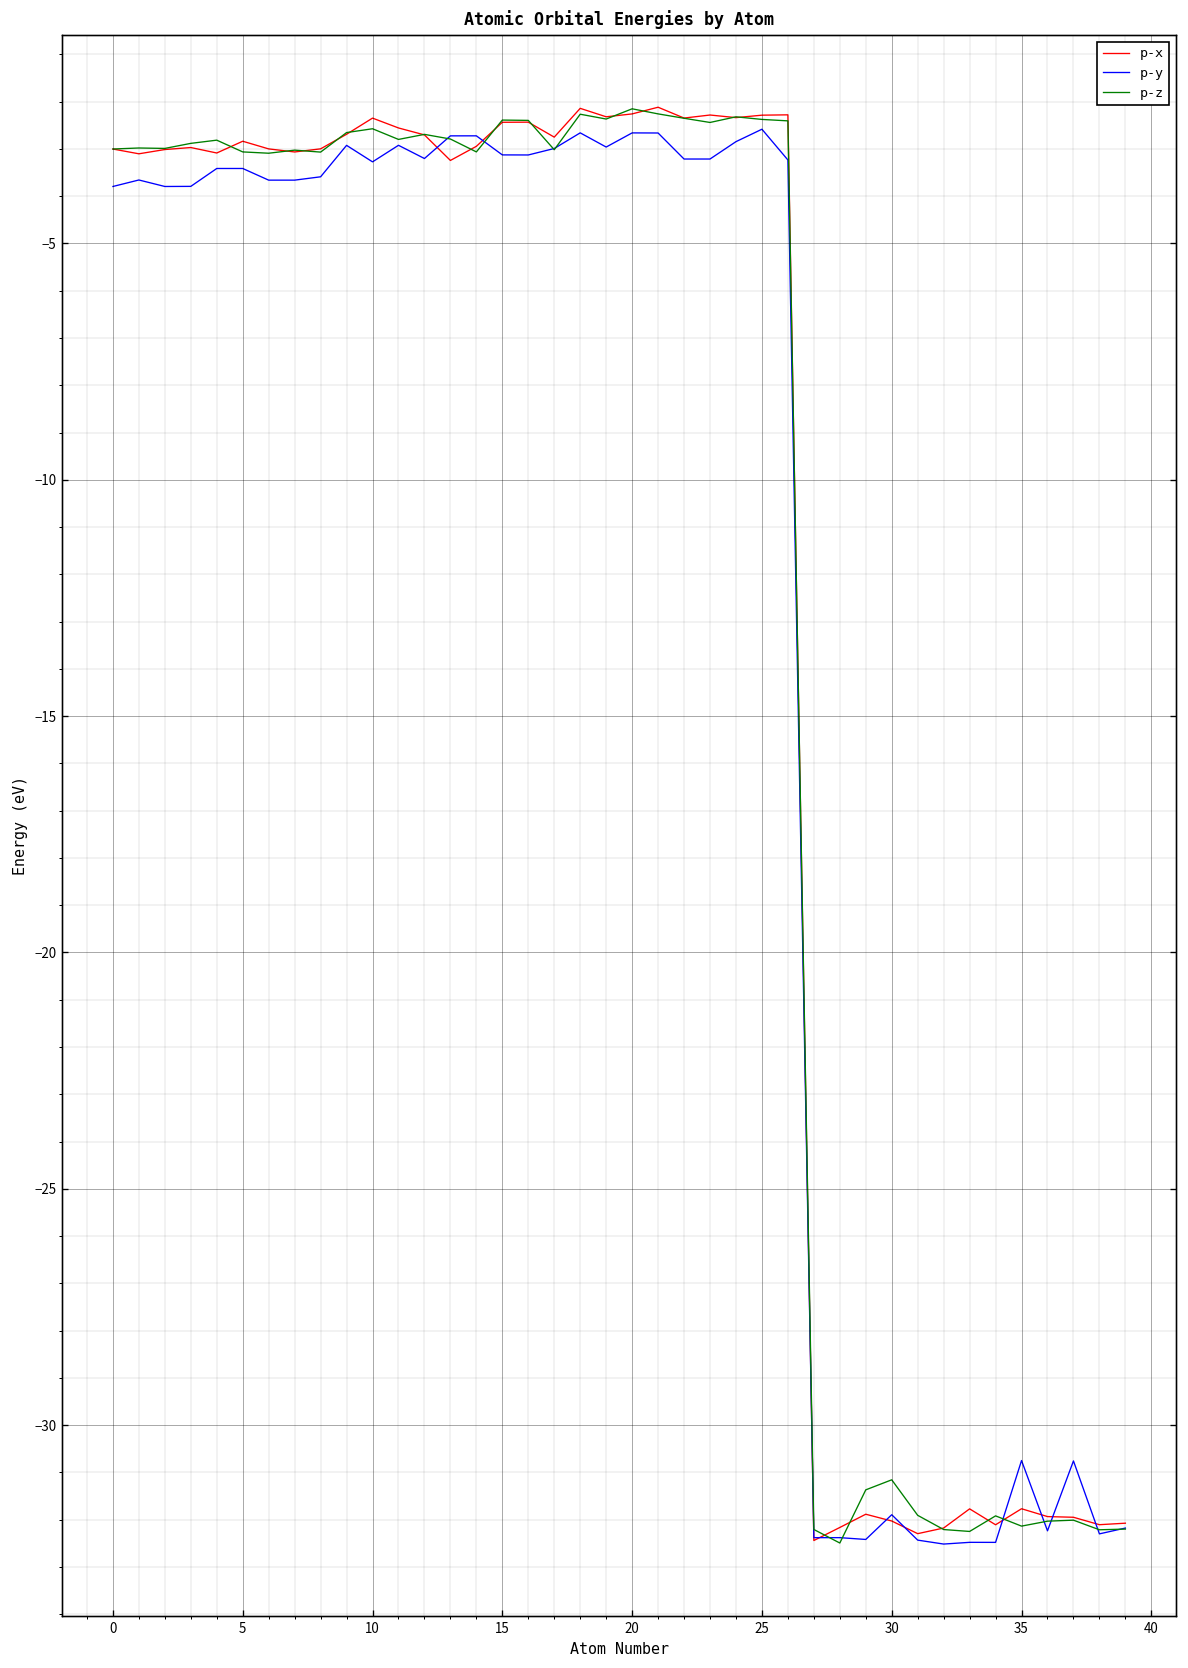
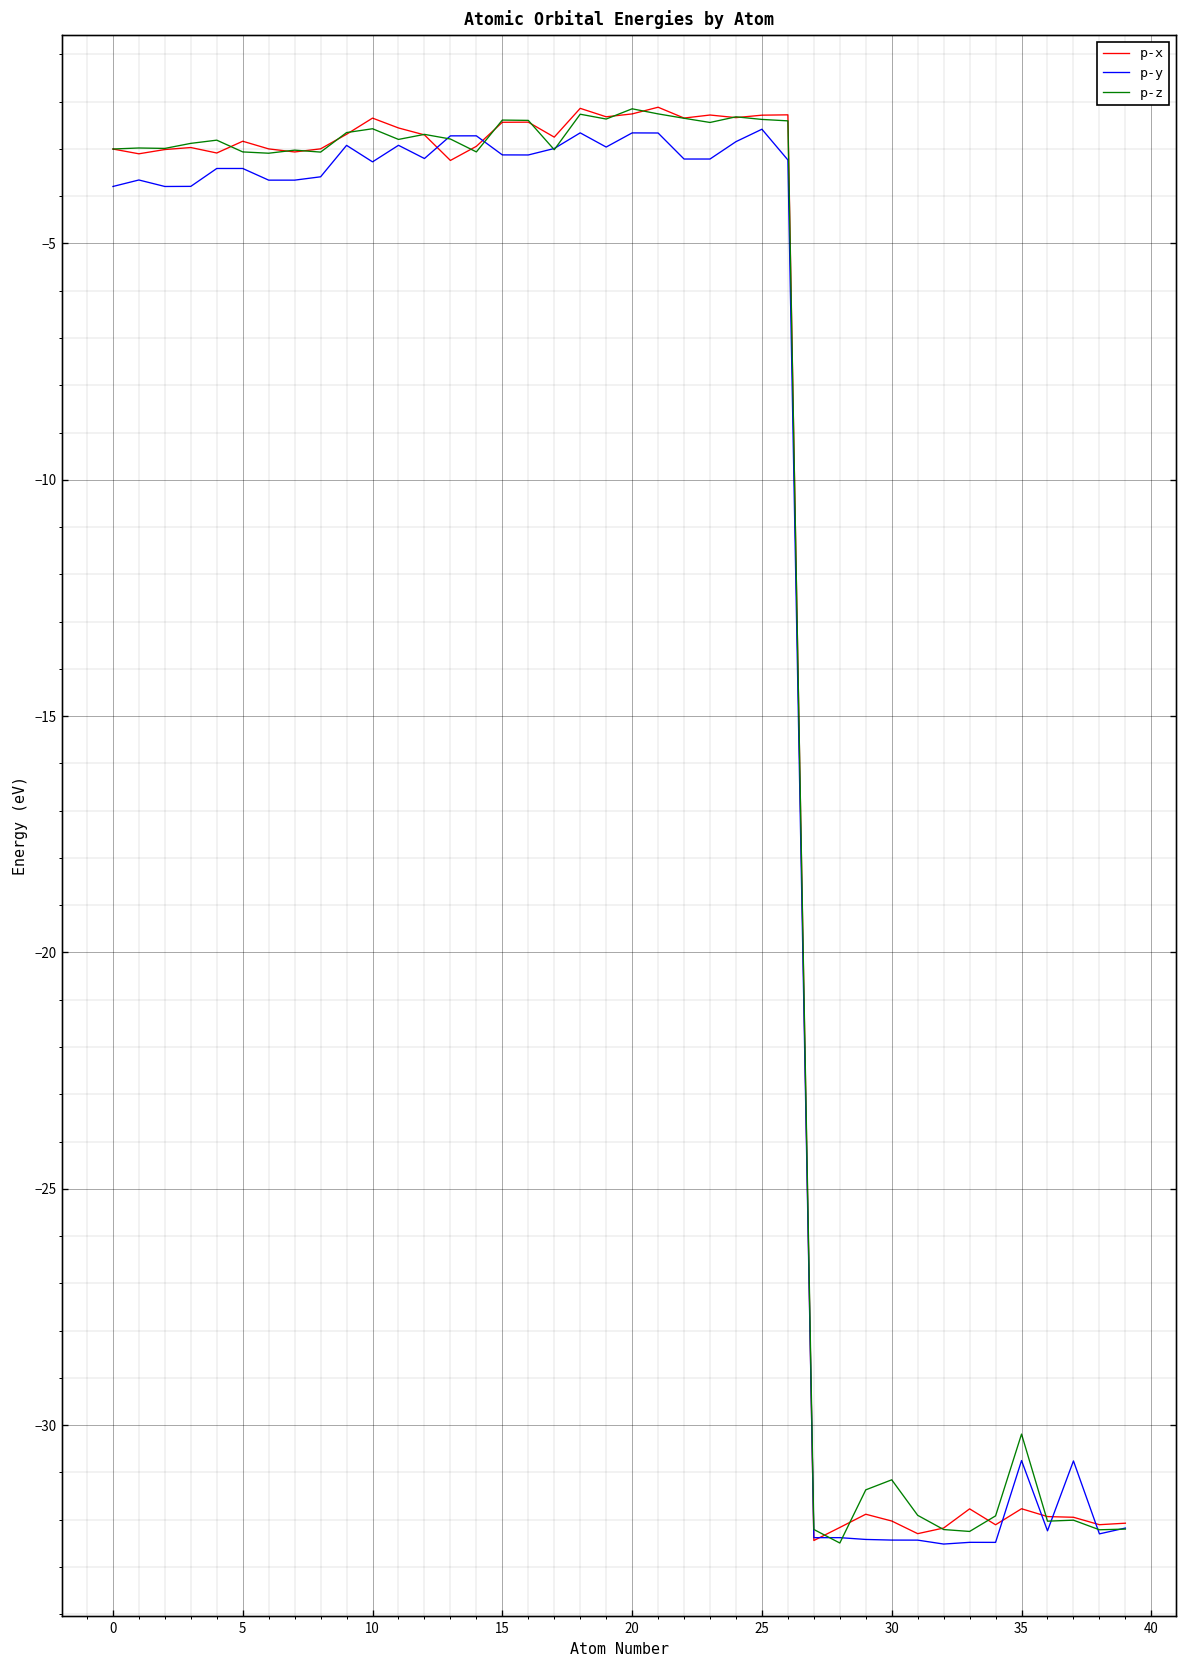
  {
    "p-x": {
      "5": -2.8,
      "10": -2.3,
      "20": -2.3,
      "25": -2.3,
      "30": -32.0,
      "35": -31.8
    },
    "p-y": {
      "0": -3.8,
      "5": -3.4,
      "10": -3.3,
      "15": -3.1,
      "20": -2.7,
      "25": -2.6,
-     "30": -31.9,
+     "30": -32.4,
      "35": -30.7
    },
    "p-z": {
      "5": -3.1,
      "10": -2.6,
      "20": -2.2,
      "25": -2.4,
      "30": -31.2,
-     "35": -32.1
+     "35": -30.2
    }
  }
